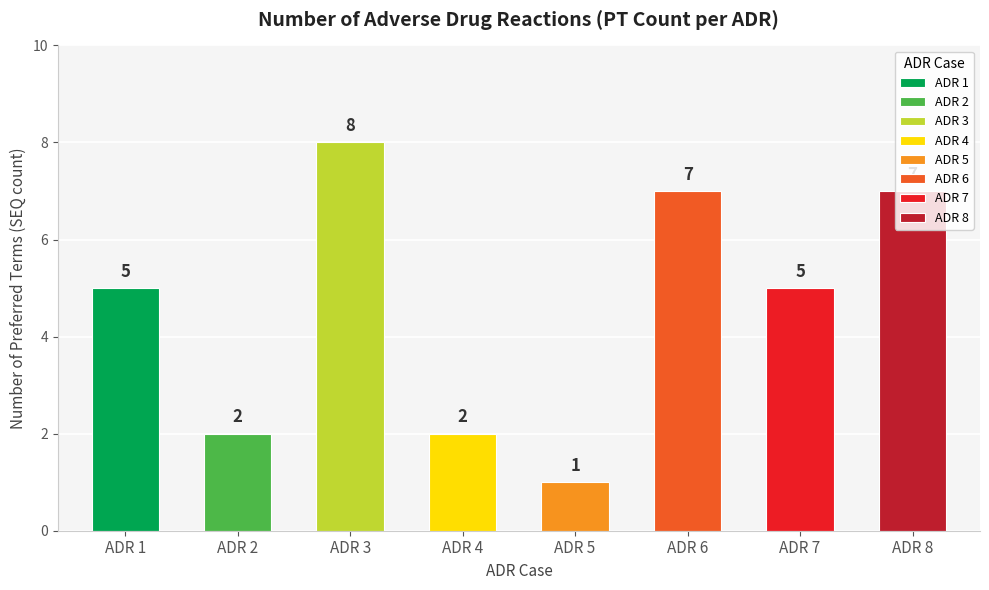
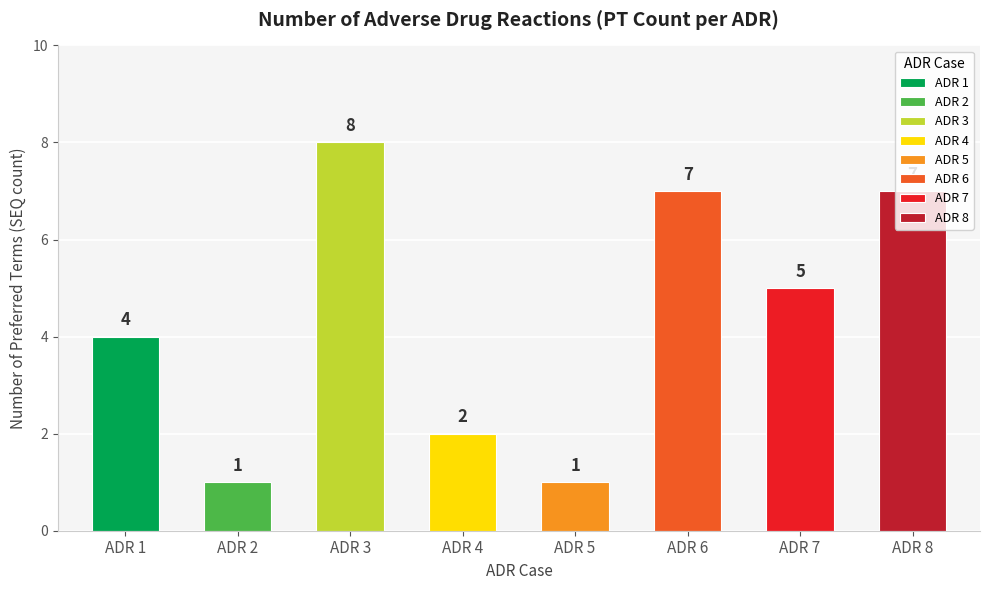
  {
-   "ADR 1": 5,
-   "ADR 2": 2,
+   "ADR 1": 4,
+   "ADR 2": 1,
    "ADR 3": 8,
    "ADR 4": 2,
    "ADR 5": 1,
    "ADR 6": 7,
    "ADR 7": 5
  }
